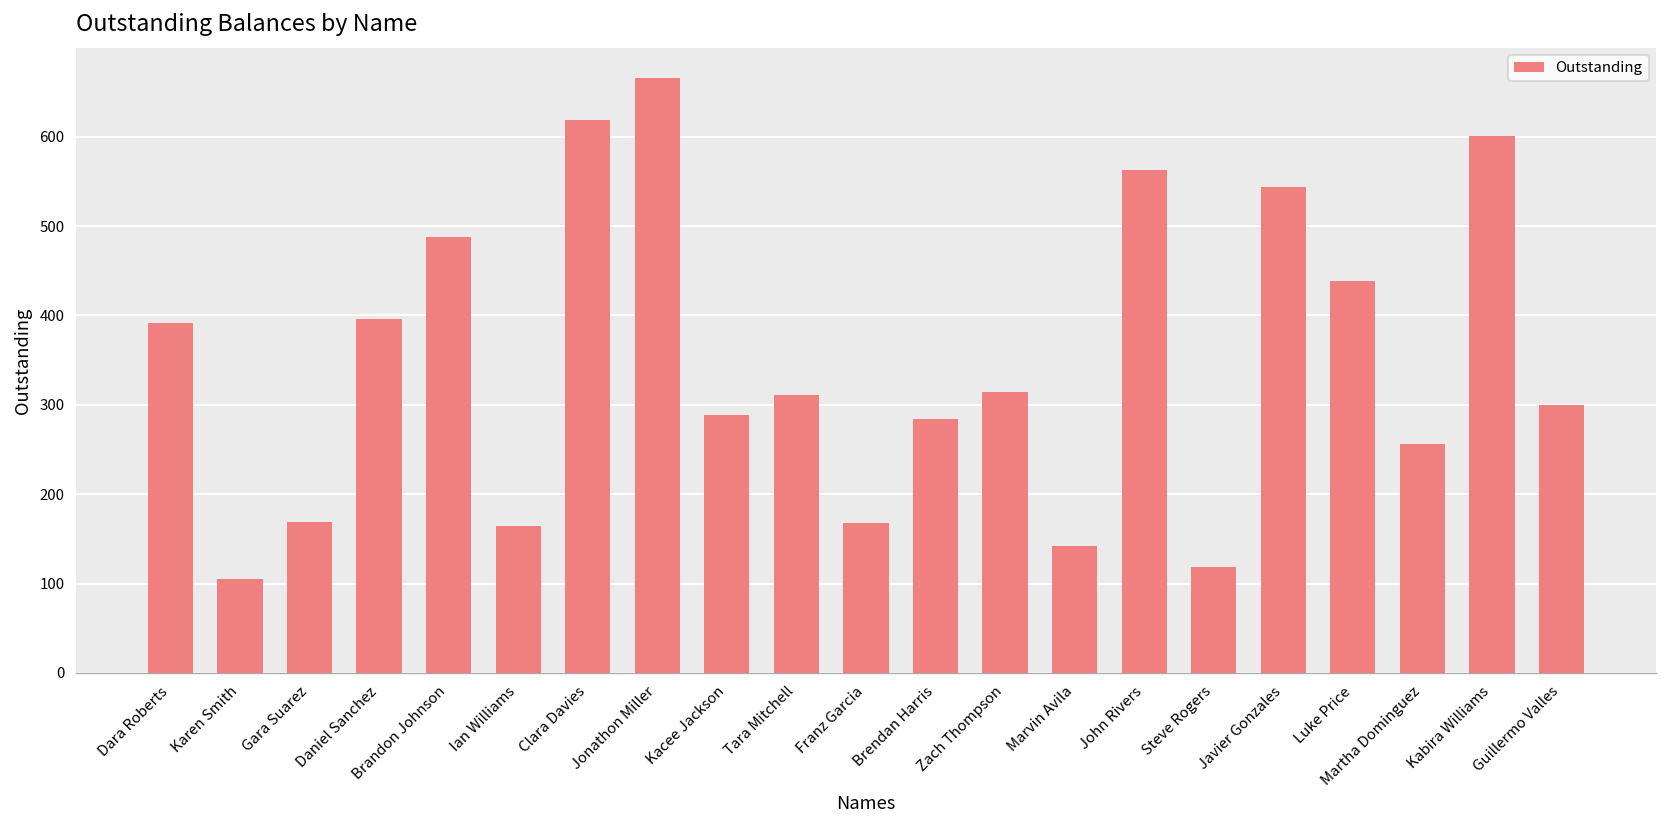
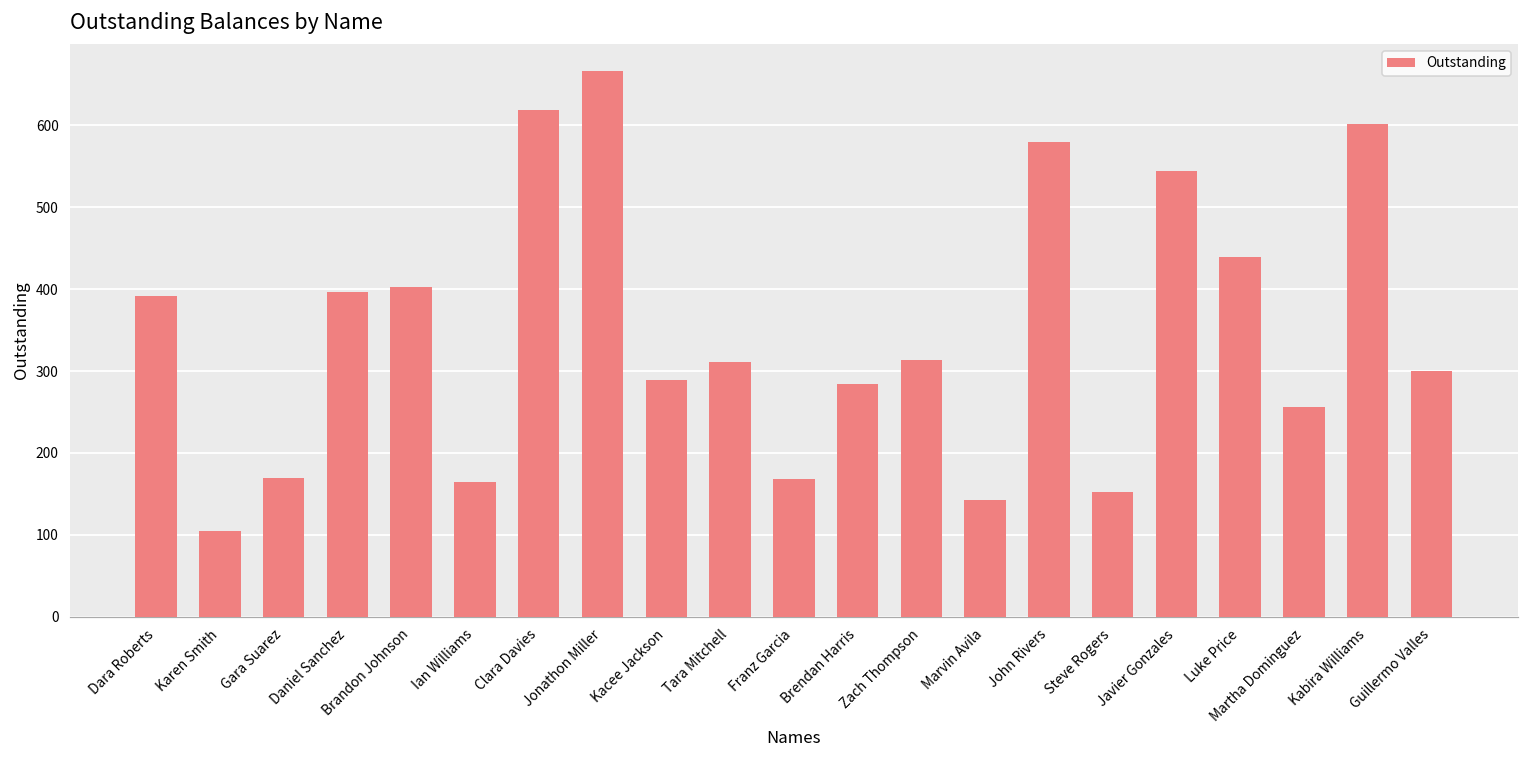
  {
    "Dara Roberts": 390,
    "Karen Smith": 110,
    "Gara Suarez": 170,
    "Daniel Sanchez": 400,
-   "Brandon Johnson": 490,
+   "Brandon Johnson": 400,
    "Ian Williams": 160,
    "Clara Davies": 620,
    "Jonathon Miller": 670,
    "Kacee Jackson": 290,
    "Tara Mitchell": 310,
    "Franz Garcia": 170,
    "Brendan Harris": 280,
    "Zach Thompson": 310,
    "Marvin Avila": 140,
-   "John Rivers": 560,
-   "Steve Rogers": 120,
+   "John Rivers": 580,
+   "Steve Rogers": 150,
    "Javier Gonzales": 540,
    "Luke Price": 440,
    "Martha Dominguez": 260,
    "Kabira Williams": 600,
    "Guillermo Valles": 300
  }
